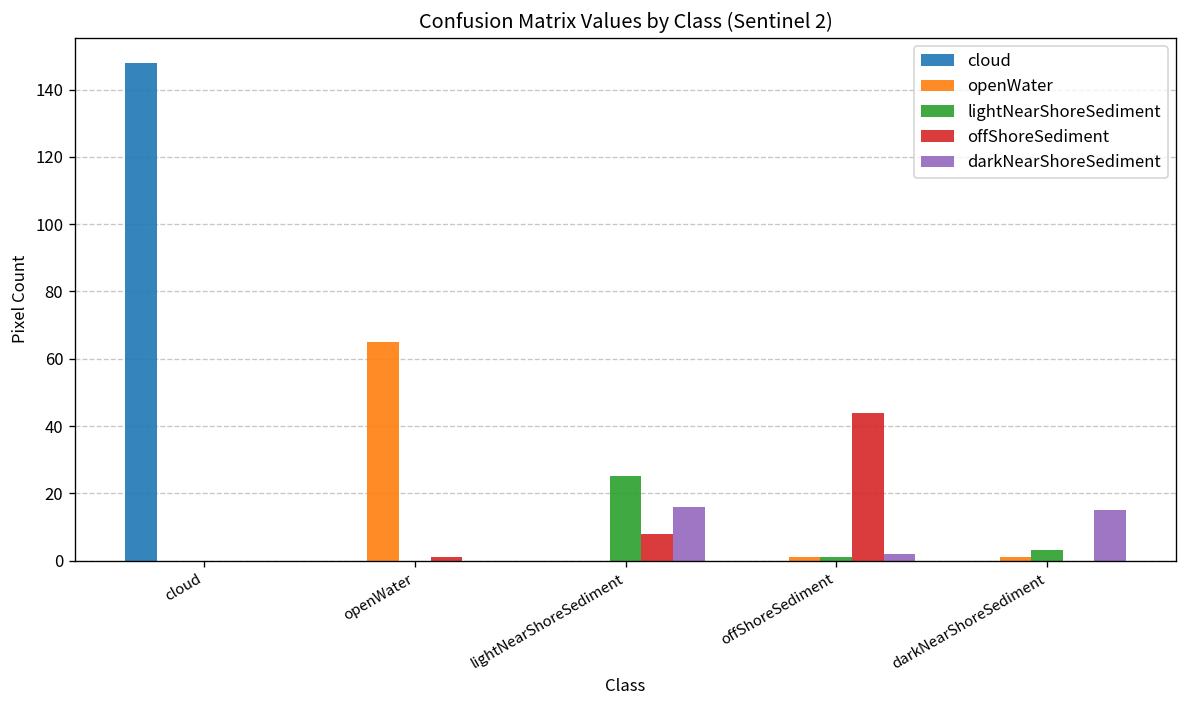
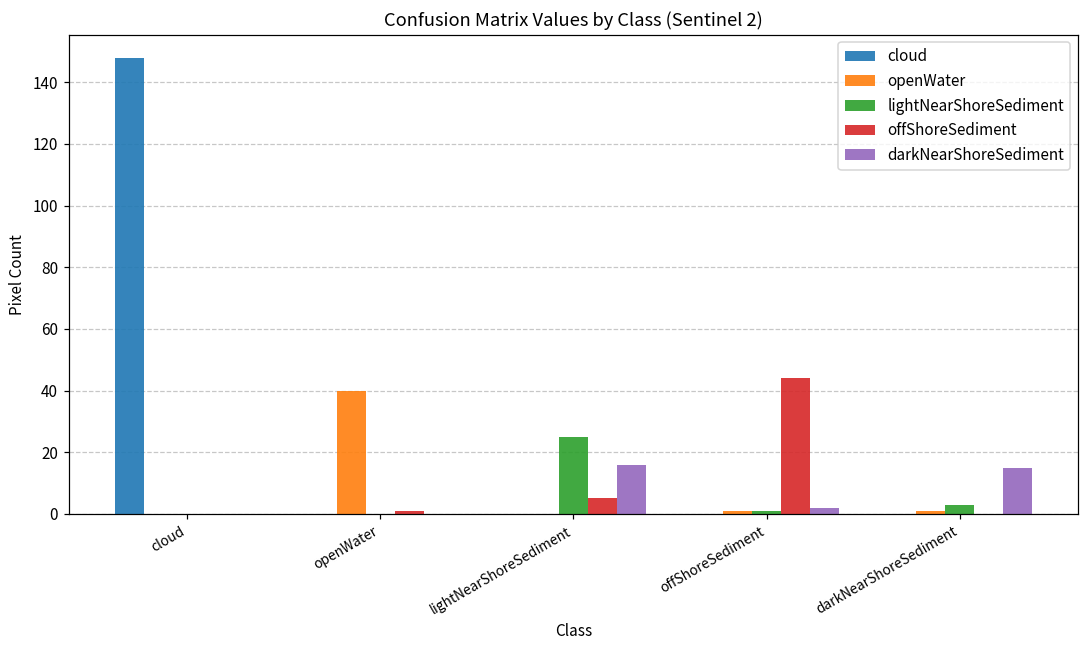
  {
    "cloud": {
      "cloud": 148,
      "openWater": 0,
      "lightNearShoreSediment": 0,
      "offShoreSediment": 0,
      "darkNearShoreSediment": 0
    },
    "openWater": {
      "cloud": 0,
-     "openWater": 65,
+     "openWater": 40,
      "lightNearShoreSediment": 0,
      "offShoreSediment": 1,
      "darkNearShoreSediment": 1
    },
    "lightNearShoreSediment": {
      "cloud": 0,
      "openWater": 0,
      "lightNearShoreSediment": 25,
      "offShoreSediment": 1,
      "darkNearShoreSediment": 3
    },
    "offShoreSediment": {
      "cloud": 0,
      "openWater": 1,
-     "lightNearShoreSediment": 8,
+     "lightNearShoreSediment": 5,
      "offShoreSediment": 44,
      "darkNearShoreSediment": 0
    },
    "darkNearShoreSediment": {
      "cloud": 0,
      "openWater": 0,
      "lightNearShoreSediment": 16,
      "offShoreSediment": 2,
      "darkNearShoreSediment": 15
    }
  }
